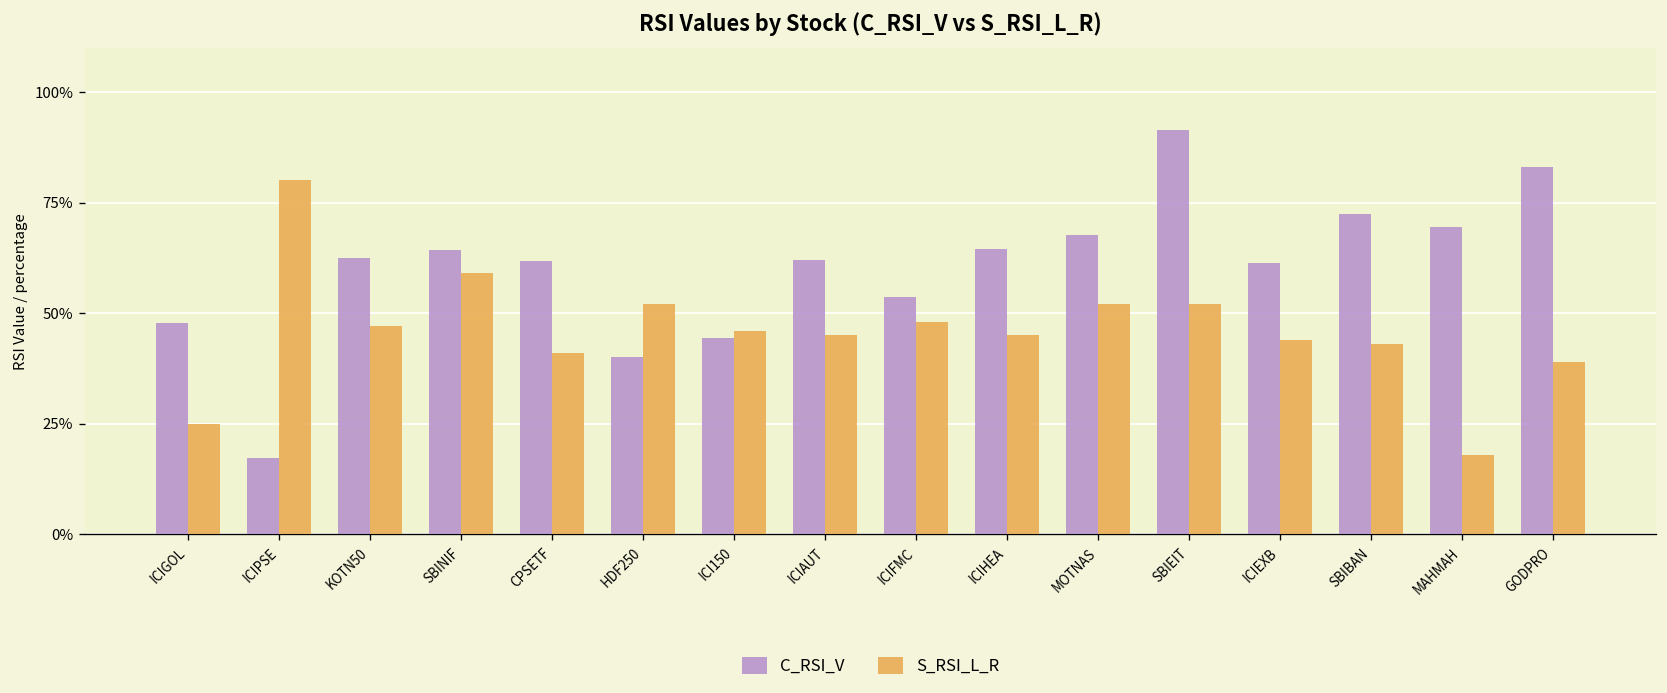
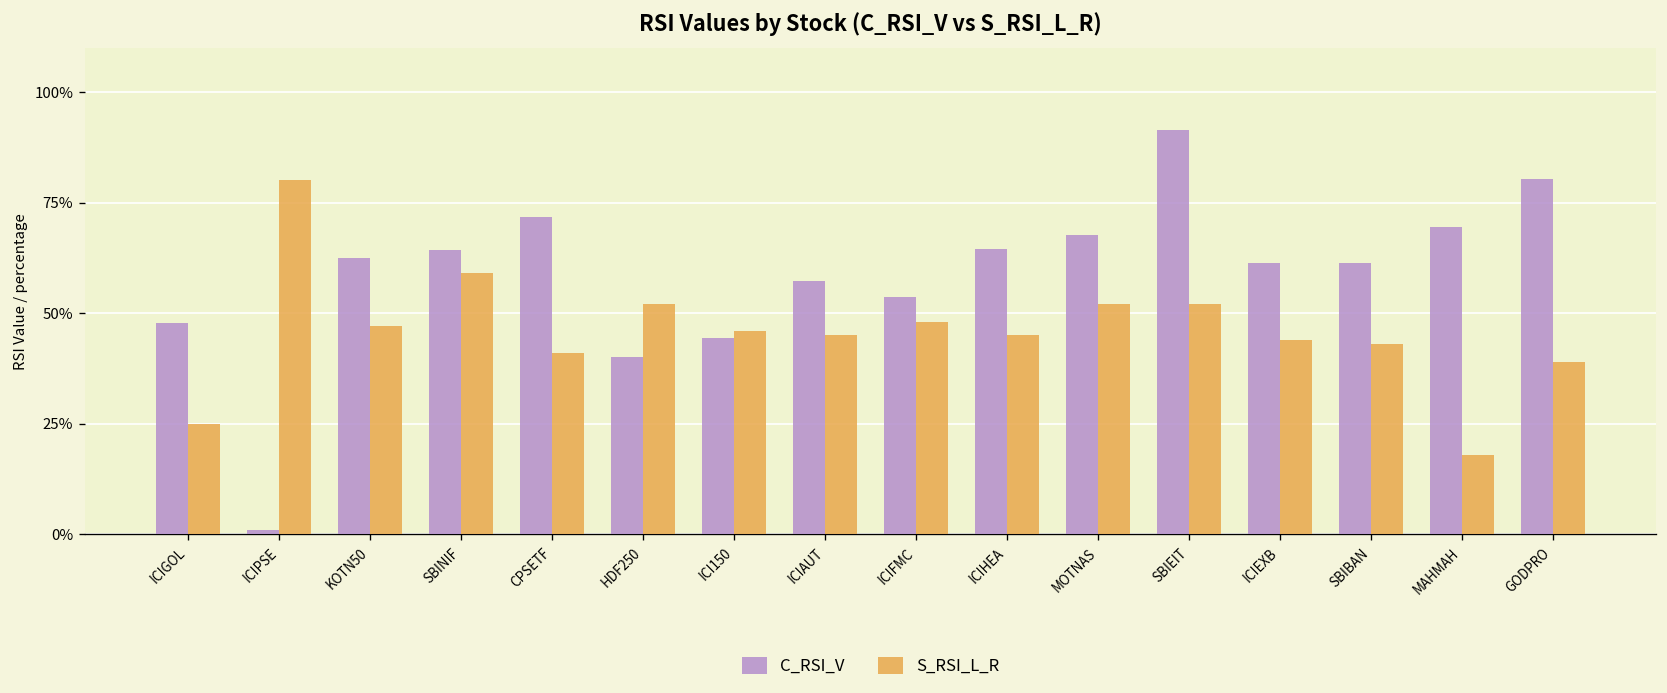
  {
    "C_RSI_V": {
      "ICIGOL": "48%",
-     "ICIPSE": "17%",
+     "ICIPSE": "1%",
      "KOTN50": "62%",
      "SBINIF": "64%",
-     "CPSETF": "62%",
+     "CPSETF": "72%",
      "HDF250": "40%",
      "ICI150": "44%",
-     "ICIAUT": "62%",
+     "ICIAUT": "57%",
      "ICIFMC": "54%",
      "ICIHEA": "64%",
      "MOTNAS": "68%",
      "SBIEIT": "91%",
      "ICIEXB": "61%",
-     "SBIBAN": "72%",
+     "SBIBAN": "61%",
      "MAHMAH": "69%",
-     "GODPRO": "83%"
+     "GODPRO": "80%"
    },
    "S_RSI_L_R": {
      "ICIGOL": "25%",
      "ICIPSE": "80%",
      "KOTN50": "47%",
      "SBINIF": "59%",
      "CPSETF": "41%",
      "HDF250": "52%",
      "ICI150": "46%",
      "ICIAUT": "45%",
      "ICIFMC": "48%",
      "ICIHEA": "45%",
      "MOTNAS": "52%",
      "SBIEIT": "52%",
      "ICIEXB": "44%",
      "SBIBAN": "43%",
      "MAHMAH": "18%",
      "GODPRO": "39%"
    }
  }
